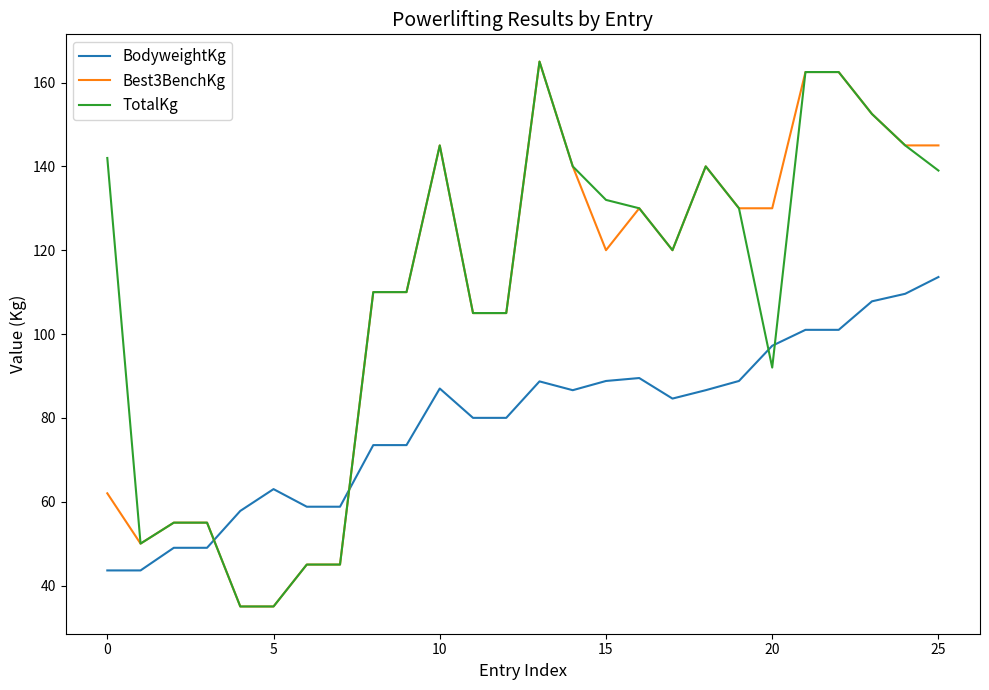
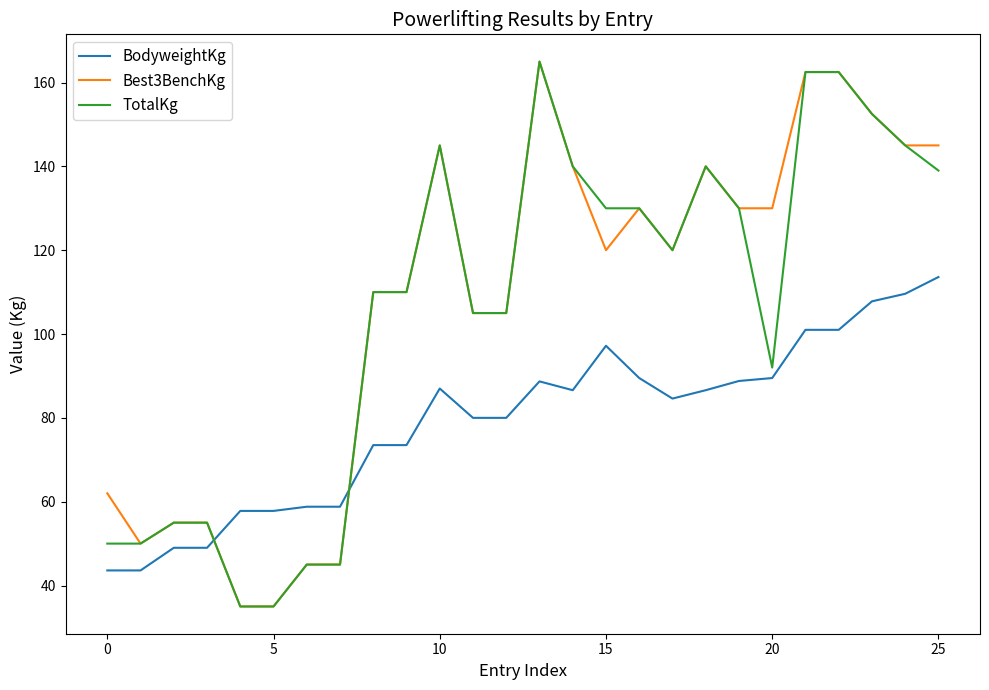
  {
    "BodyweightKg": {
      "0": 44,
-     "5": 63,
+     "5": 58,
      "10": 87,
-     "15": 89,
-     "20": 97,
+     "15": 97,
+     "20": 90,
      "25": 114
    },
    "Best3BenchKg": {
      "0": 62,
      "15": 120,
      "20": 130,
      "25": 145
    },
    "TotalKg": {
-     "0": 142,
-     "15": 132,
+     "0": 50,
+     "15": 130,
      "20": 92,
      "25": 139
    }
  }
